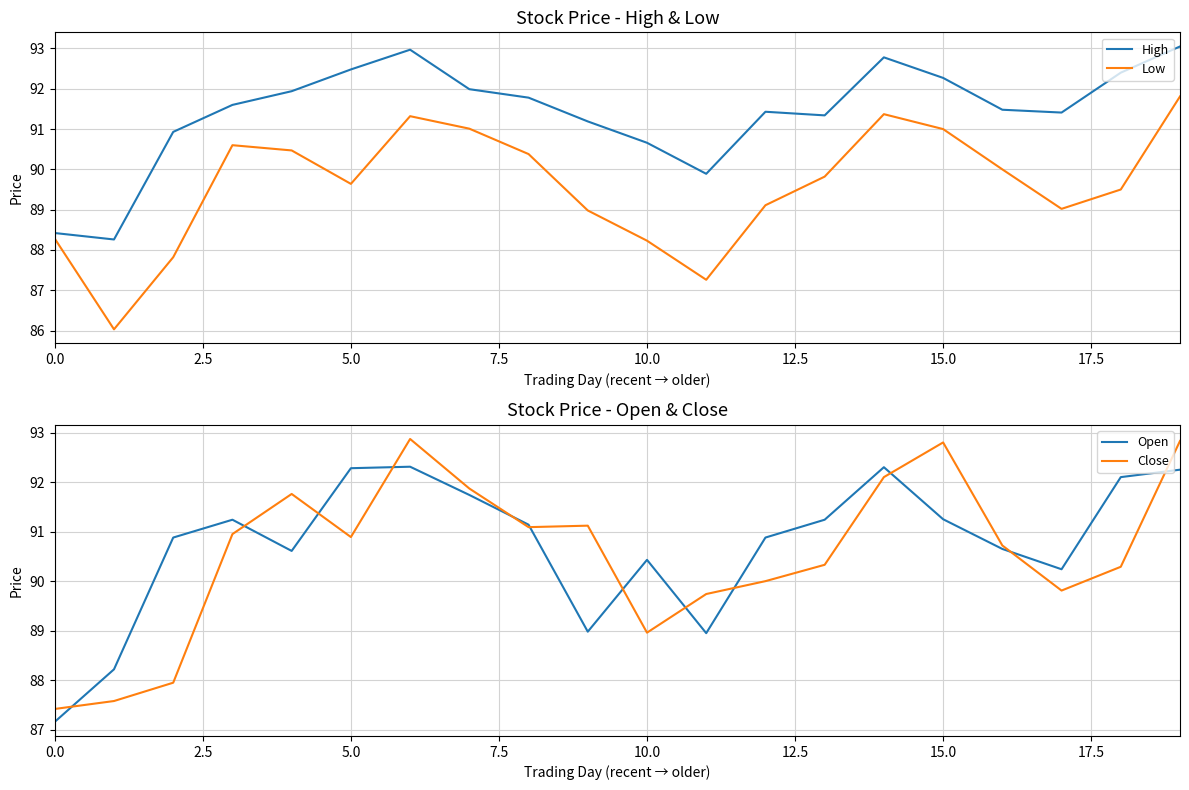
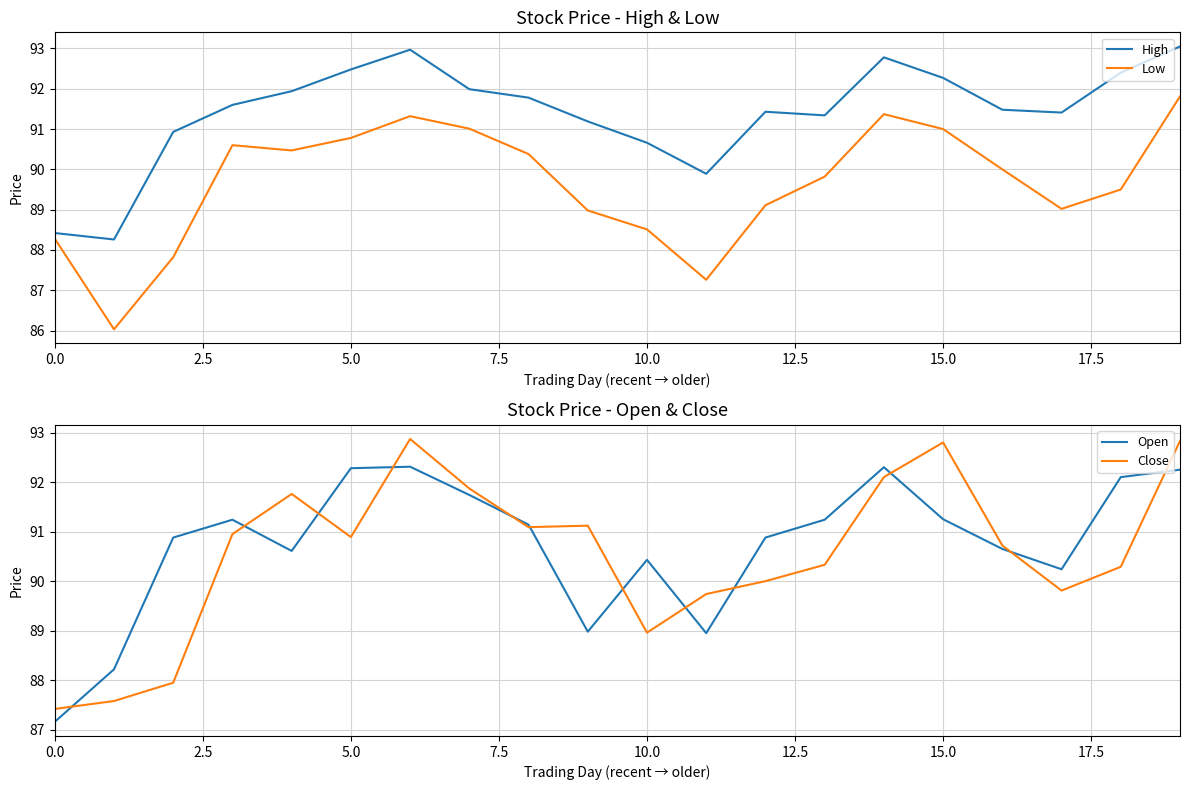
  {
    "Stock Price - High & Low": {
      "High": {
        "0.0": 88.4,
        "5.0": 92.5,
        "10.0": 90.7,
        "15.0": 92.3
      },
      "Low": {
        "0.0": 88.3,
-       "5.0": 89.6,
-       "10.0": 88.2,
+       "5.0": 90.8,
+       "10.0": 88.5,
        "15.0": 91.0
      }
    },
    "Stock Price - Open & Close": {
      "Open": {
        "0.0": 87.2,
        "5.0": 92.3,
        "10.0": 90.4,
        "15.0": 91.3
      },
      "Close": {
        "0.0": 87.4,
        "5.0": 90.9,
        "10.0": 89.0,
        "15.0": 92.8
      }
    }
  }
